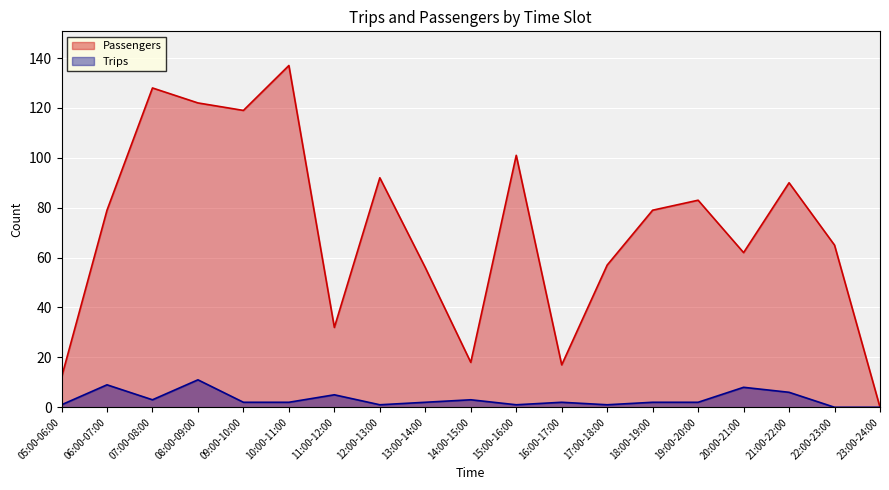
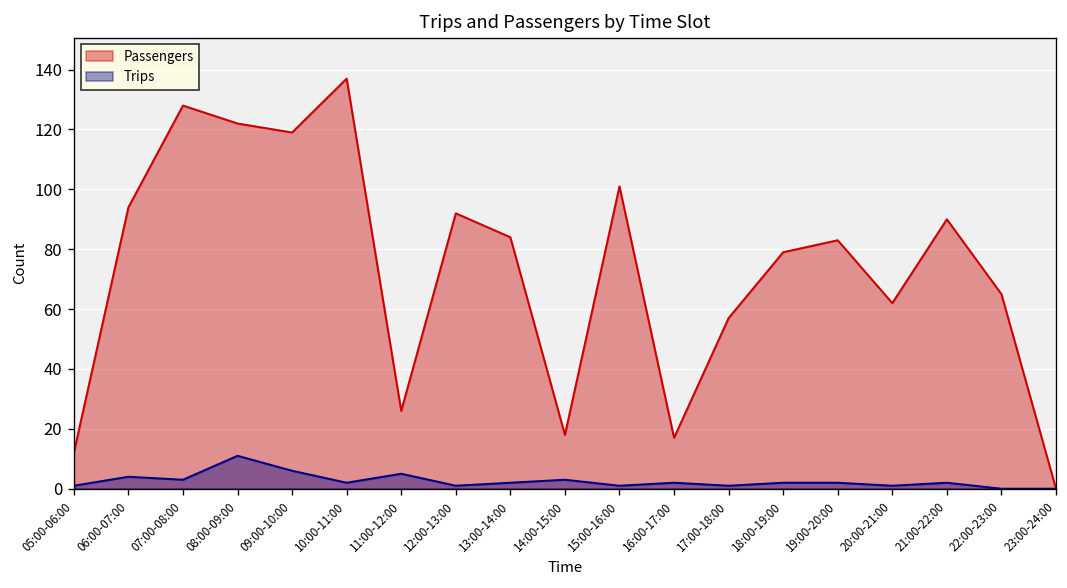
  {
    "Passengers": {
      "05:00-06:00": 12,
-     "06:00-07:00": 79,
+     "06:00-07:00": 94,
      "07:00-08:00": 128,
      "08:00-09:00": 122,
      "09:00-10:00": 119,
      "10:00-11:00": 137,
-     "11:00-12:00": 32,
+     "11:00-12:00": 26,
      "12:00-13:00": 92,
-     "13:00-14:00": 56,
+     "13:00-14:00": 84,
      "14:00-15:00": 18,
      "15:00-16:00": 101,
      "16:00-17:00": 17,
      "17:00-18:00": 57,
      "18:00-19:00": 79,
      "19:00-20:00": 83,
      "20:00-21:00": 62,
      "21:00-22:00": 90,
      "22:00-23:00": 65
    },
    "Trips": {
      "05:00-06:00": 1,
-     "06:00-07:00": 9,
+     "06:00-07:00": 4,
      "07:00-08:00": 3,
      "08:00-09:00": 11,
-     "09:00-10:00": 2,
+     "09:00-10:00": 6,
      "10:00-11:00": 2,
      "11:00-12:00": 5,
      "12:00-13:00": 1,
      "13:00-14:00": 2,
      "14:00-15:00": 3,
      "15:00-16:00": 1,
      "16:00-17:00": 2,
      "17:00-18:00": 1,
      "18:00-19:00": 2,
      "19:00-20:00": 2,
-     "20:00-21:00": 8,
-     "21:00-22:00": 6,
+     "20:00-21:00": 1,
+     "21:00-22:00": 2,
      "22:00-23:00": 0
    }
  }
